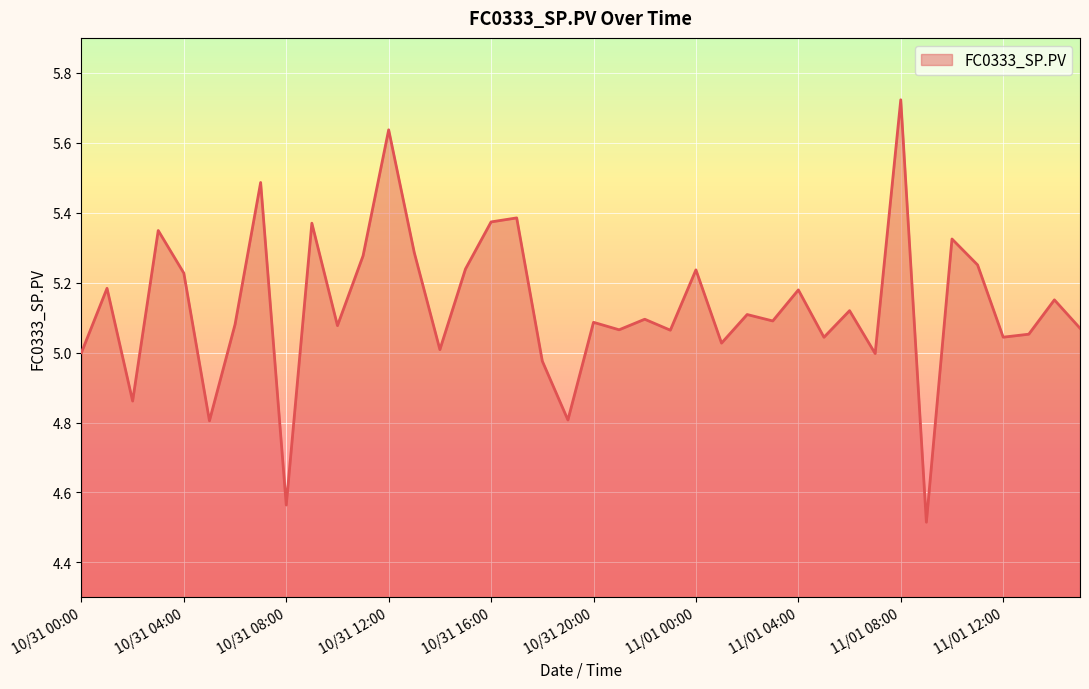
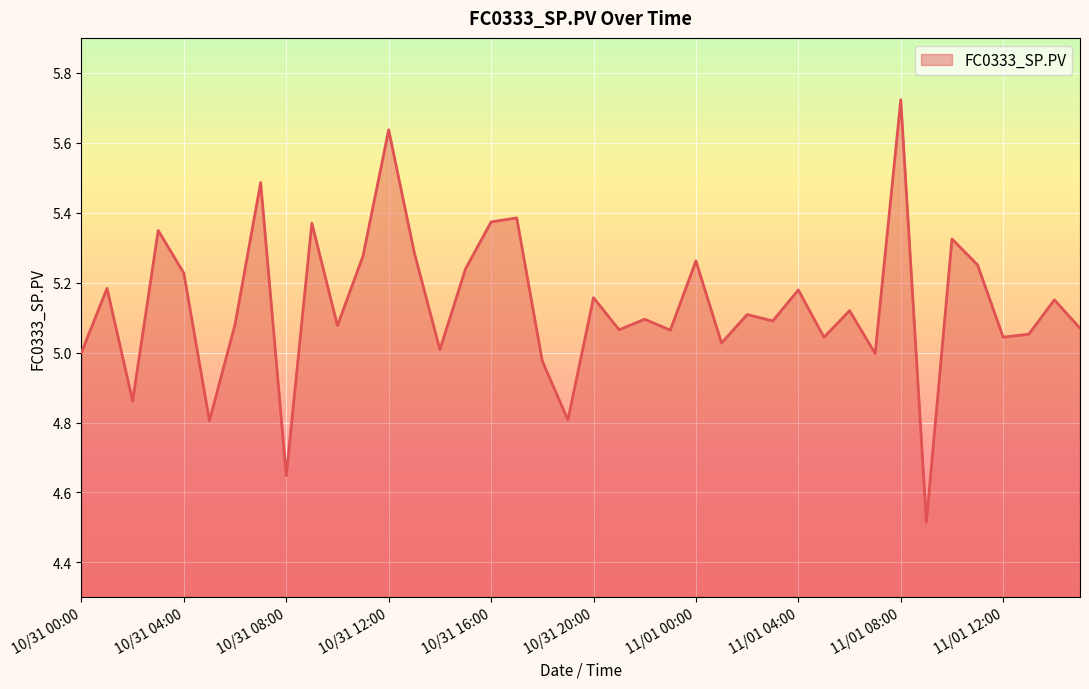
  {
    "10/31 00:00": 5.00,
    "10/31 04:00": 5.23,
-   "10/31 08:00": 4.56,
+   "10/31 08:00": 4.65,
    "10/31 12:00": 5.64,
    "10/31 16:00": 5.37,
-   "10/31 20:00": 5.09,
-   "11/01 00:00": 5.24,
+   "10/31 20:00": 5.16,
+   "11/01 00:00": 5.26,
    "11/01 04:00": 5.18,
    "11/01 08:00": 5.72,
    "11/01 12:00": 5.04
  }
